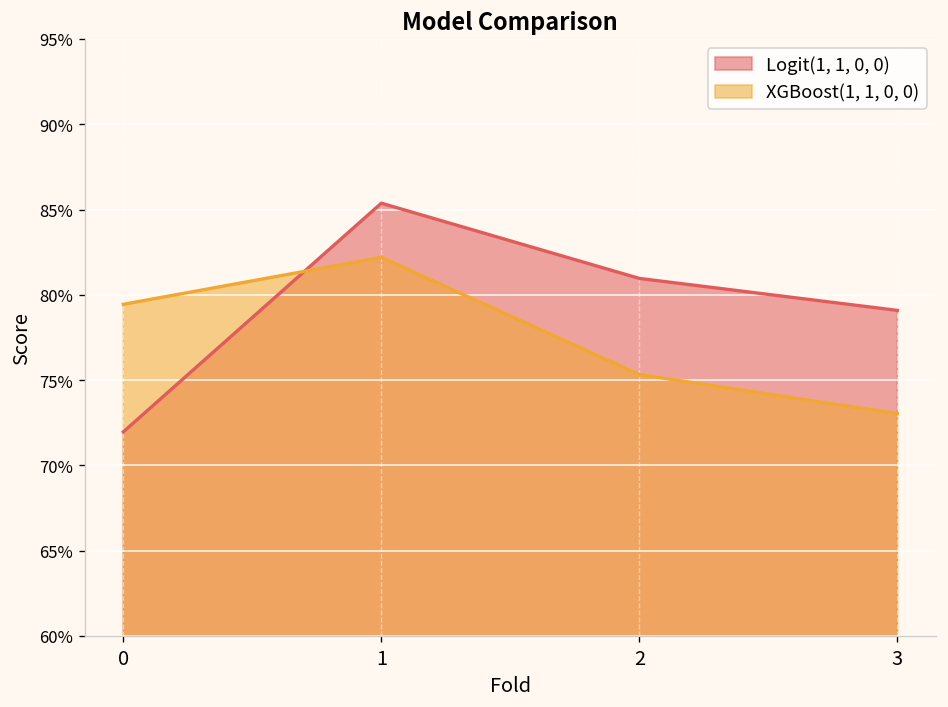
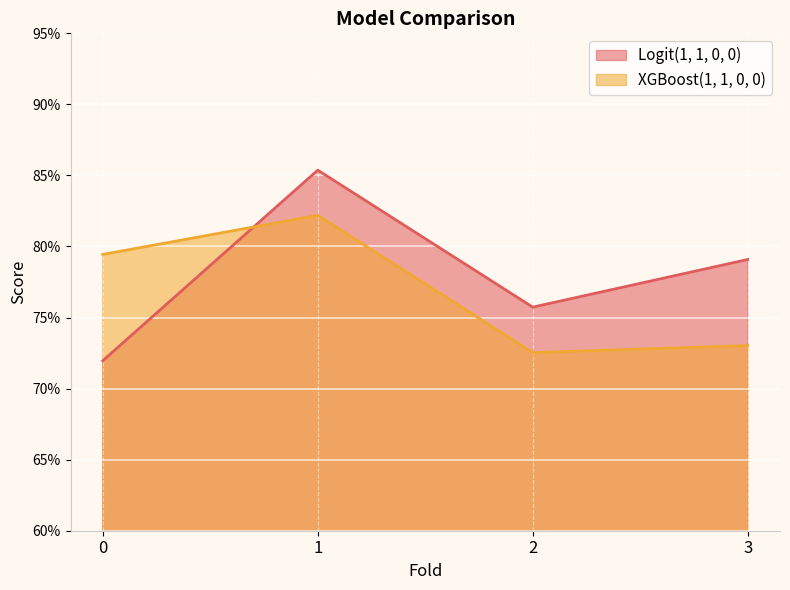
  {
    "Logit(1, 1, 0, 0)": {
      "0": "72.0%",
      "1": "85.4%",
-     "2": "81.0%",
+     "2": "75.7%",
      "3": "79.1%"
    },
    "XGBoost(1, 1, 0, 0)": {
      "0": "79.4%",
      "1": "82.2%",
-     "2": "75.3%",
+     "2": "72.5%",
      "3": "73.0%"
    }
  }
